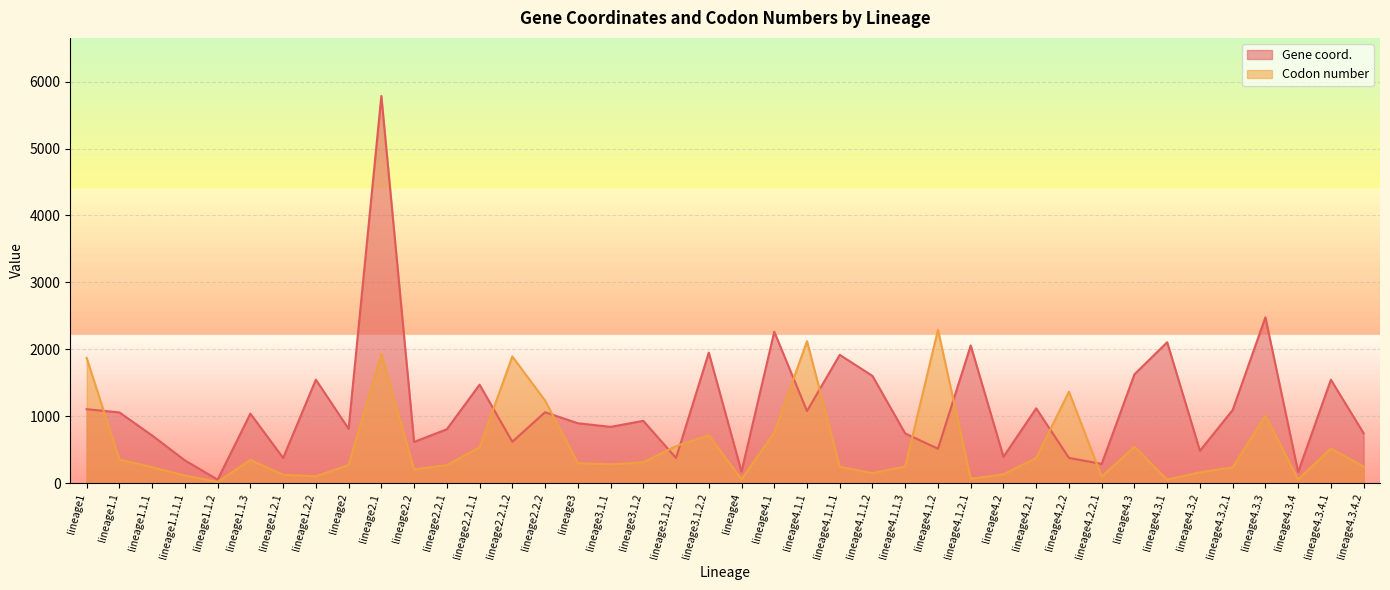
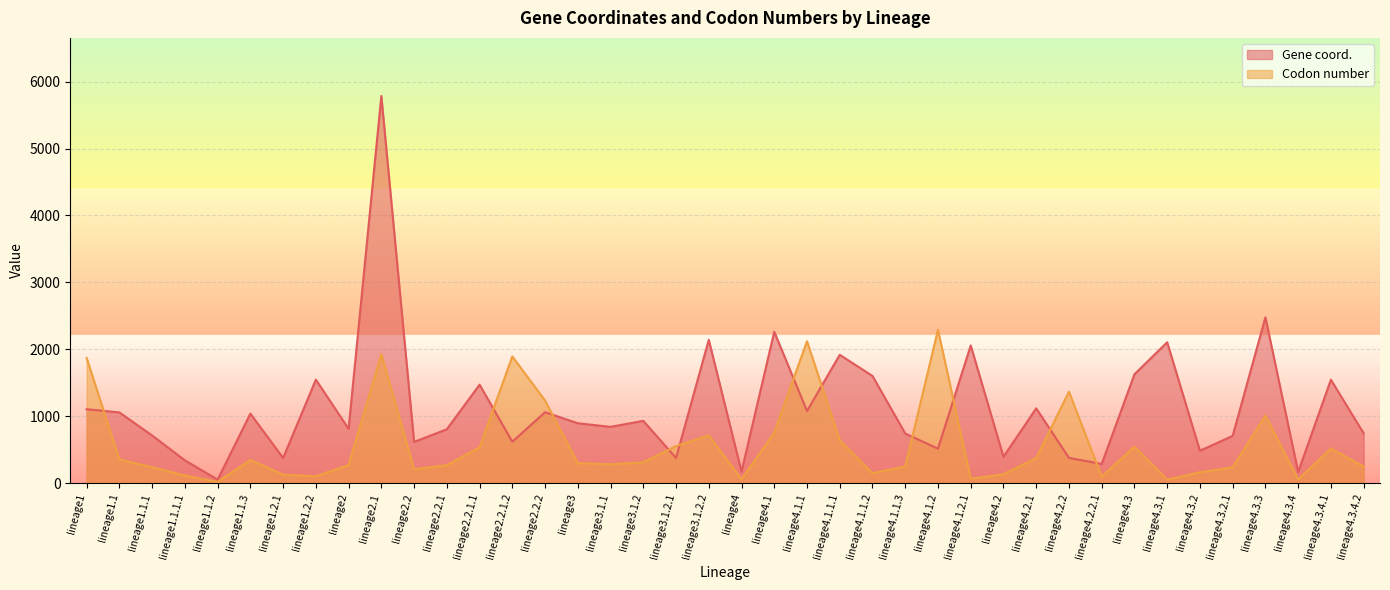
  {
    "Gene coord.": {
      "lineage1": 1100,
      "lineage1.1": 1100,
      "lineage1.1.1": 700,
      "lineage1.1.1.1": 300,
      "lineage1.1.3": 1000,
      "lineage1.2.1": 400,
      "lineage1.2.2": 1500,
      "lineage2": 800,
      "lineage2.1": 5800,
      "lineage2.2": 600,
      "lineage2.2.1": 800,
      "lineage2.2.1.1": 1500,
      "lineage2.2.1.2": 600,
      "lineage2.2.2": 1100,
      "lineage3": 900,
      "lineage3.1.1": 800,
      "lineage3.1.2": 900,
      "lineage3.1.2.1": 400,
-     "lineage3.1.2.2": 2000,
+     "lineage3.1.2.2": 2100,
      "lineage4": 200,
      "lineage4.1": 2300,
      "lineage4.1.1": 1100,
      "lineage4.1.1.1": 1900,
      "lineage4.1.1.2": 1600,
      "lineage4.1.1.3": 700,
      "lineage4.1.2": 500,
      "lineage4.1.2.1": 2100,
      "lineage4.2": 400,
      "lineage4.2.1": 1100,
      "lineage4.2.2": 400,
      "lineage4.2.2.1": 300,
      "lineage4.3": 1600,
      "lineage4.3.1": 2100,
      "lineage4.3.2": 500,
-     "lineage4.3.2.1": 1100,
+     "lineage4.3.2.1": 700,
      "lineage4.3.3": 2500,
      "lineage4.3.4": 200,
      "lineage4.3.4.1": 1500,
      "lineage4.3.4.2": 700
    },
    "Codon number": {
      "lineage1": 1900,
      "lineage1.1": 400,
      "lineage1.1.1": 200,
      "lineage1.1.1.1": 100,
      "lineage1.1.3": 300,
      "lineage1.2.1": 100,
      "lineage1.2.2": 100,
      "lineage2": 300,
      "lineage2.1": 1900,
      "lineage2.2": 200,
      "lineage2.2.1": 300,
      "lineage2.2.1.1": 500,
      "lineage2.2.1.2": 1900,
      "lineage2.2.2": 1200,
      "lineage3": 300,
      "lineage3.1.1": 300,
      "lineage3.1.2": 300,
      "lineage3.1.2.1": 600,
      "lineage3.1.2.2": 700,
      "lineage4": 100,
      "lineage4.1": 800,
      "lineage4.1.1": 2100,
-     "lineage4.1.1.1": 200,
+     "lineage4.1.1.1": 600,
      "lineage4.1.1.2": 100,
      "lineage4.1.1.3": 200,
      "lineage4.1.2": 2300,
      "lineage4.1.2.1": 100,
      "lineage4.2": 100,
      "lineage4.2.1": 400,
      "lineage4.2.2": 1400,
      "lineage4.2.2.1": 100,
      "lineage4.3": 500,
      "lineage4.3.1": 100,
      "lineage4.3.2": 200,
      "lineage4.3.2.1": 200,
      "lineage4.3.3": 1000,
      "lineage4.3.4": 100,
      "lineage4.3.4.1": 500,
      "lineage4.3.4.2": 200
    }
  }
